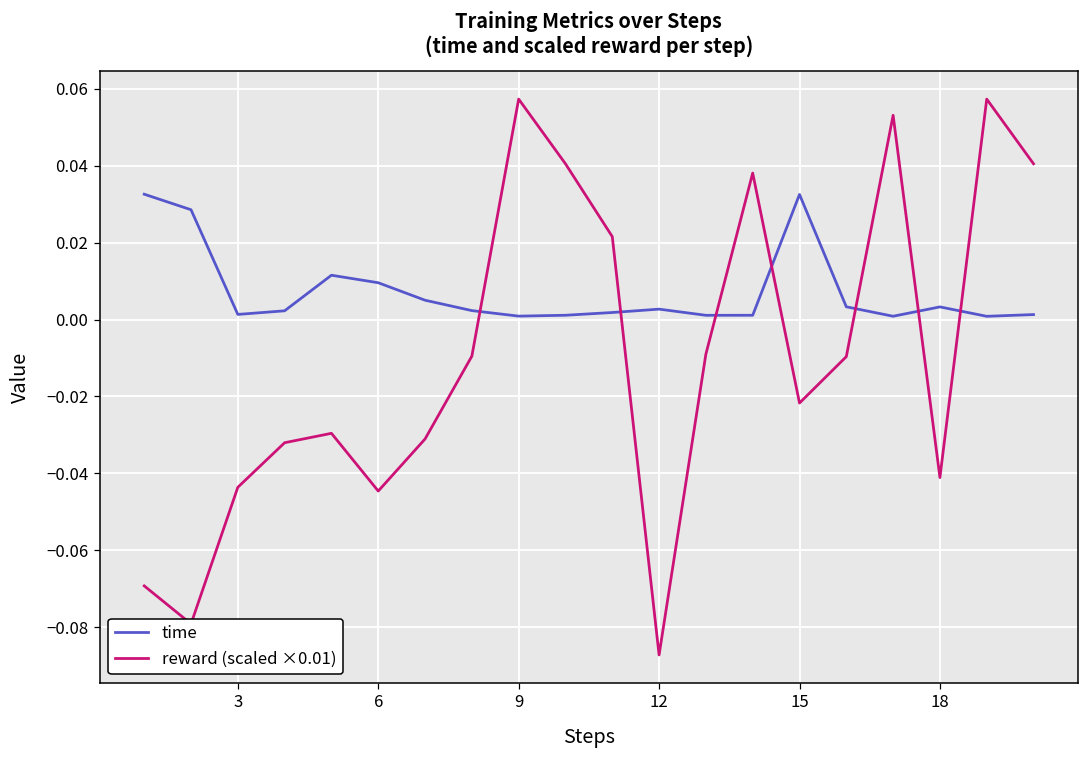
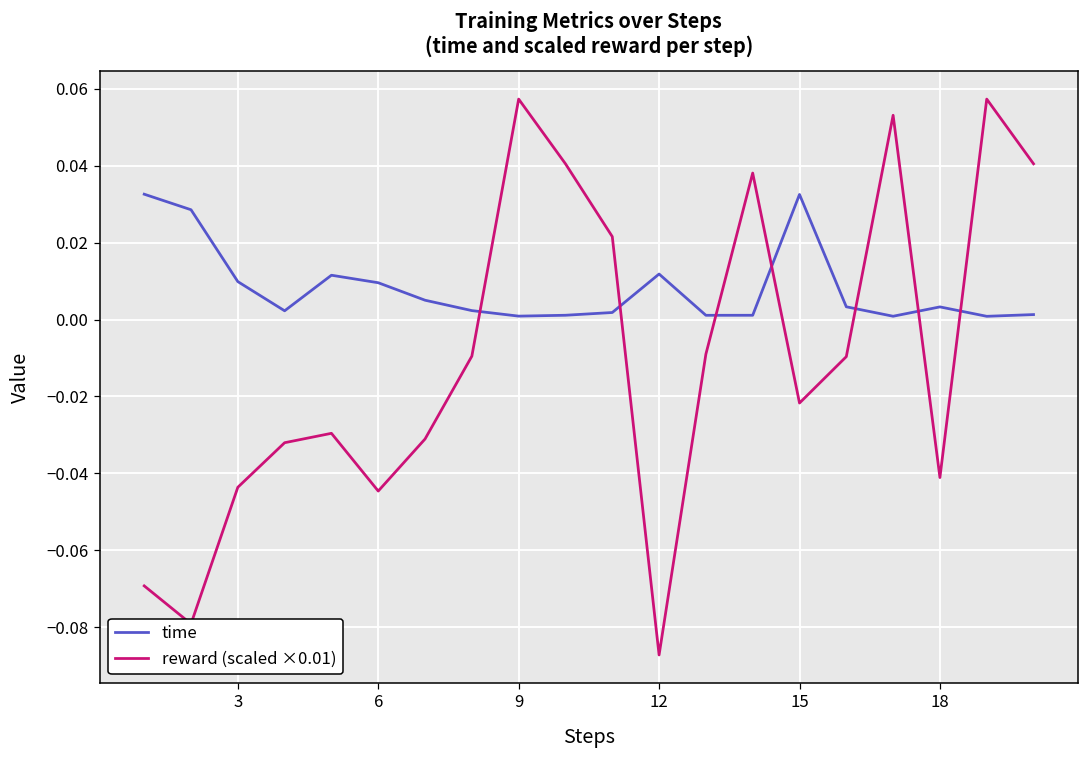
  {
    "time": {
-     "3": 0.001,
+     "3": 0.010,
      "6": 0.010,
      "9": 0.001,
-     "12": 0.003,
+     "12": 0.012,
      "15": 0.033,
      "18": 0.003
    },
    "reward (scaled ×0.01)": {
      "3": -0.044,
      "6": -0.045,
      "9": 0.057,
      "12": -0.087,
      "15": -0.022,
      "18": -0.041
    }
  }
